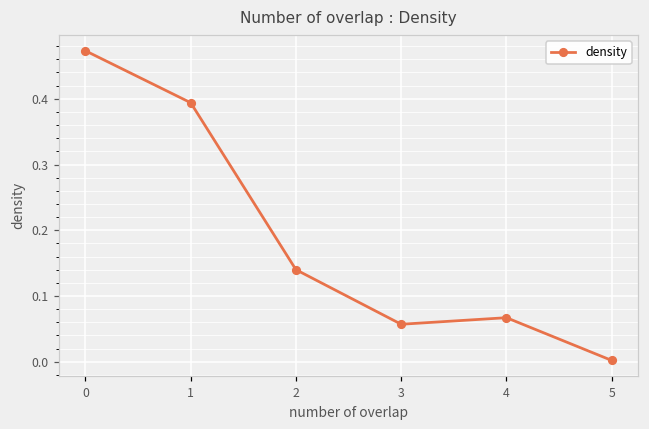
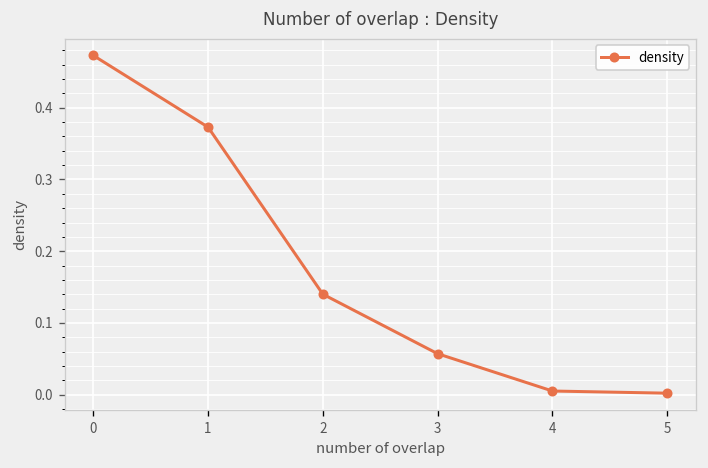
  {
    "0": 0.47,
-   "1": 0.39,
+   "1": 0.37,
    "2": 0.14,
    "3": 0.06,
-   "4": 0.07,
+   "4": 0.01,
    "5": 0.00
  }
